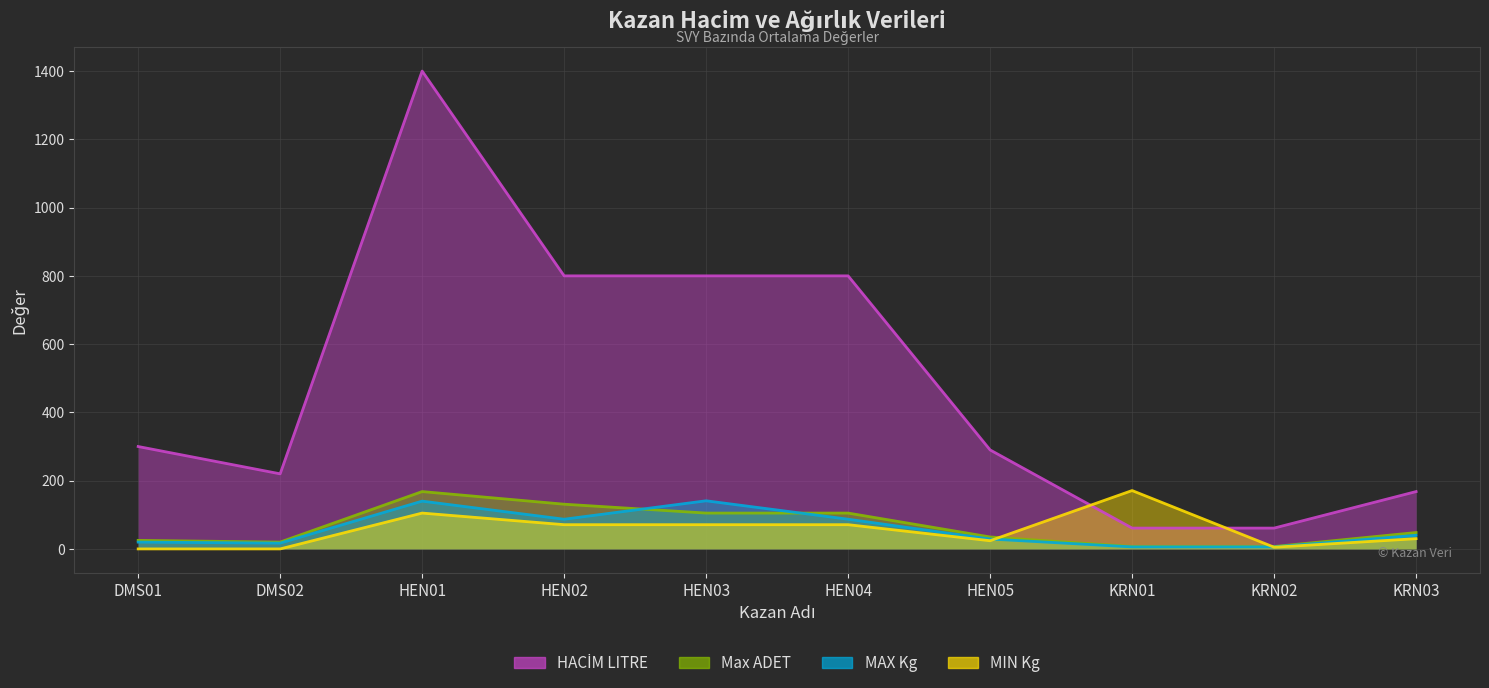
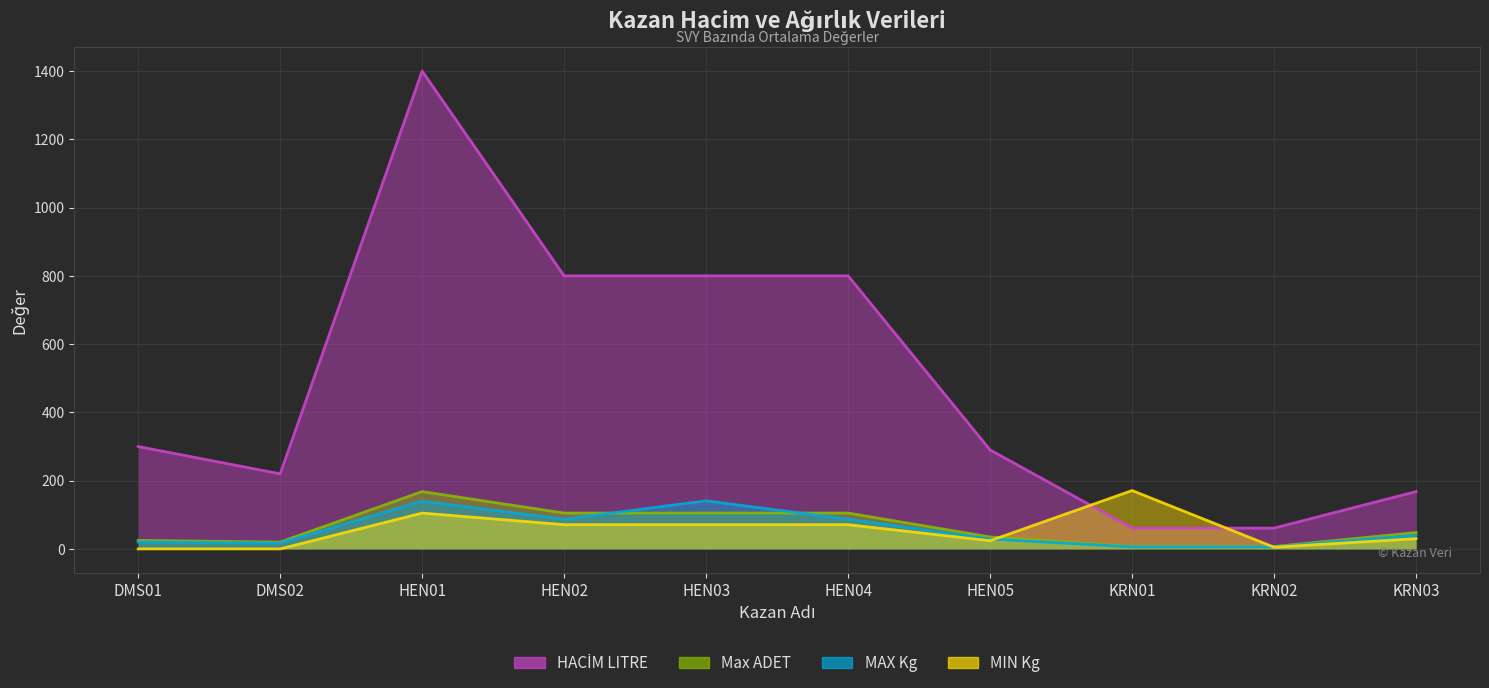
  {
    "HACİM LITRE": {
      "DMS01": 300,
      "DMS02": 220,
      "HEN01": 1400,
      "HEN02": 800,
      "HEN03": 800,
      "HEN04": 800,
      "HEN05": 290,
      "KRN01": 60,
      "KRN02": 60,
      "KRN03": 170
    },
    "Max ADET": {
      "HEN01": 170,
-     "HEN02": 130,
+     "HEN02": 110,
      "HEN03": 110,
      "HEN04": 110,
      "KRN03": 50
    },
    "MAX Kg": {
      "HEN01": 140,
      "HEN02": 90,
      "HEN03": 140,
      "HEN04": 90,
      "KRN03": 40
    },
    "MIN Kg": {
      "DMS01": 0,
      "DMS02": 0,
      "HEN01": 110,
      "HEN02": 70,
      "HEN03": 70,
      "HEN04": 70,
      "KRN01": 170,
      "KRN03": 30
    }
  }
